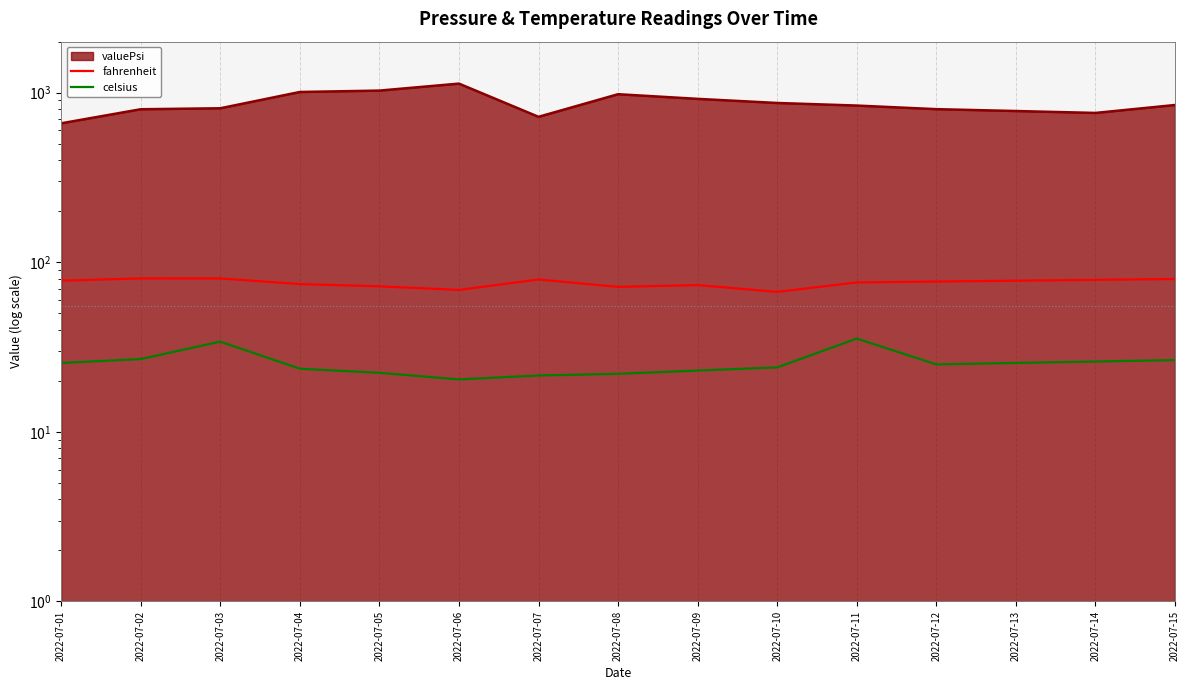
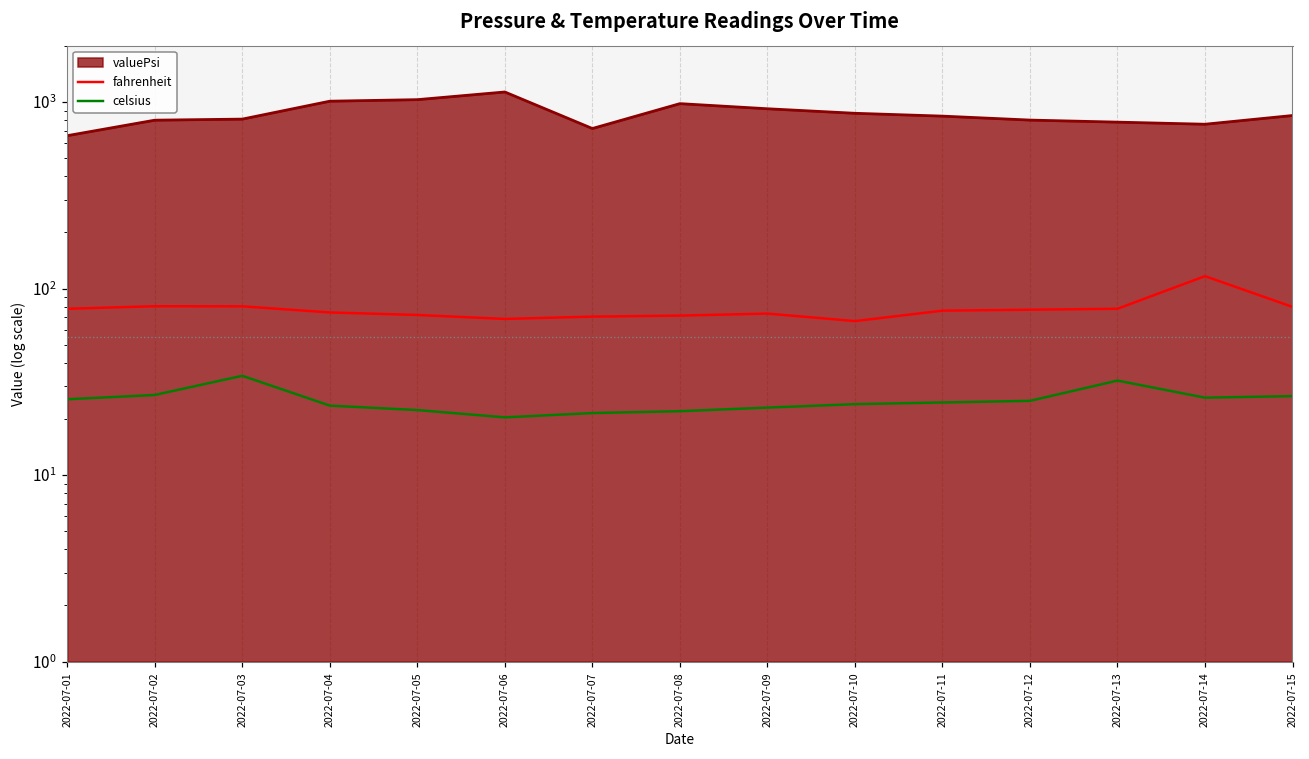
  {
    "valuePsi": {
      "2022-07-01": 660,
      "2022-07-02": 800,
      "2022-07-03": 800,
      "2022-07-04": 1000,
      "2022-07-05": 1000,
      "2022-07-06": 1100,
      "2022-07-07": 720,
      "2022-07-08": 1000,
      "2022-07-09": 900,
      "2022-07-10": 900,
      "2022-07-11": 800,
      "2022-07-12": 800,
      "2022-07-13": 800,
      "2022-07-14": 800,
      "2022-07-15": 800
    },
    "fahrenheit": {
      "2022-07-01": 80,
      "2022-07-02": 80,
      "2022-07-03": 80,
      "2022-07-04": 70,
      "2022-07-05": 72,
      "2022-07-06": 69,
-     "2022-07-07": 80,
+     "2022-07-07": 71,
      "2022-07-08": 72,
      "2022-07-09": 73,
      "2022-07-10": 67,
      "2022-07-11": 80,
      "2022-07-12": 80,
      "2022-07-13": 80,
-     "2022-07-14": 80,
+     "2022-07-14": 120,
      "2022-07-15": 80
    },
    "celsius": {
      "2022-07-01": 25,
      "2022-07-02": 27,
      "2022-07-03": 34,
      "2022-07-04": 24,
      "2022-07-05": 22,
      "2022-07-06": 20,
      "2022-07-07": 22,
      "2022-07-08": 22,
      "2022-07-09": 23,
      "2022-07-10": 24,
-     "2022-07-11": 36,
+     "2022-07-11": 25,
      "2022-07-12": 25,
-     "2022-07-13": 26,
+     "2022-07-13": 32,
      "2022-07-14": 26,
      "2022-07-15": 27
    }
  }
